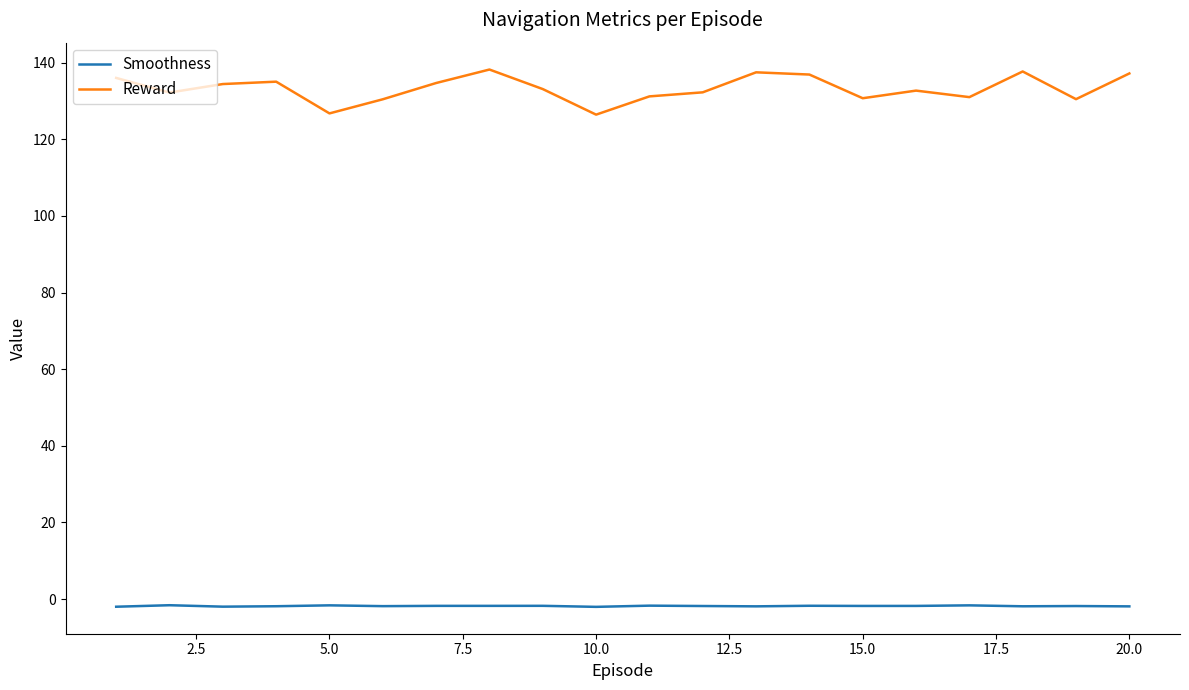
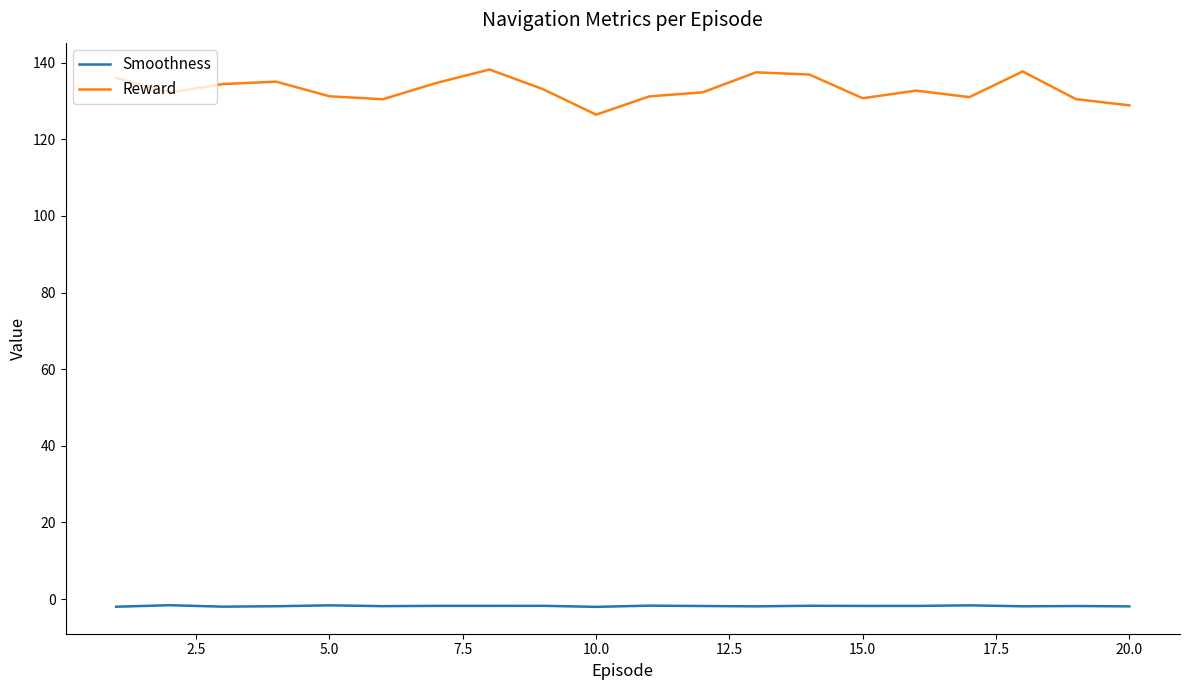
  {
    "Smoothness": {
      "5.0": -2,
      "10.0": -2,
      "15.0": -2,
      "20.0": -2
    },
    "Reward": {
-     "5.0": 127,
+     "5.0": 131,
      "10.0": 126,
      "15.0": 131,
-     "20.0": 137
+     "20.0": 129
    }
  }
